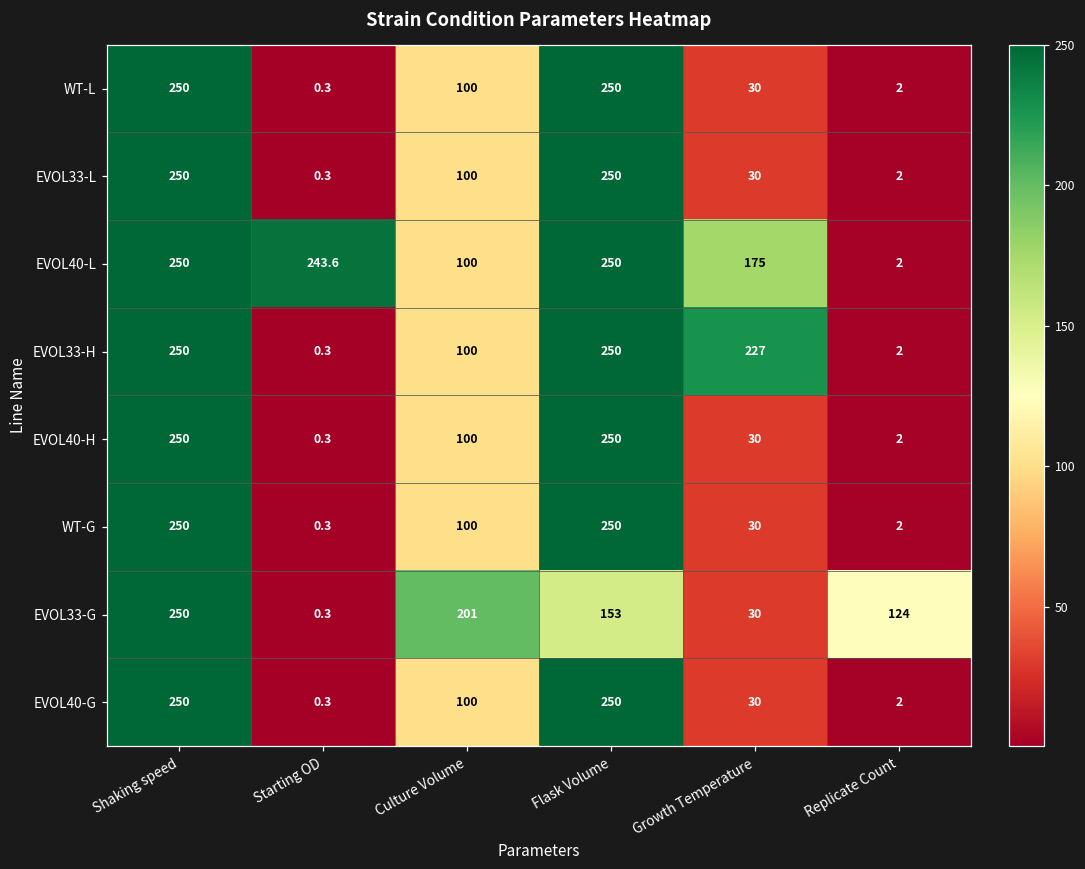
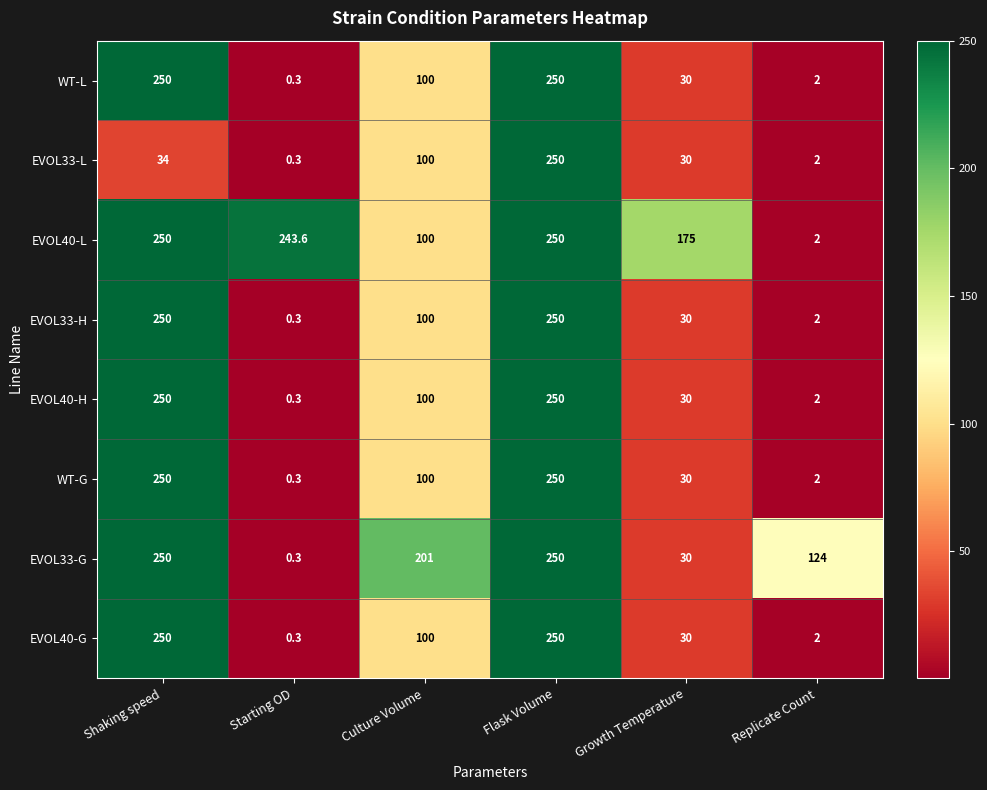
  {
    "WT-L": {
      "Shaking speed": 250,
      "Starting OD": 0.3,
      "Culture Volume": 100,
      "Flask Volume": 250,
      "Growth Temperature": 30,
      "Replicate Count": 2
    },
    "EVOL33-L": {
-     "Shaking speed": 250,
+     "Shaking speed": 34,
      "Starting OD": 0.3,
      "Culture Volume": 100,
      "Flask Volume": 250,
      "Growth Temperature": 30,
      "Replicate Count": 2
    },
    "EVOL40-L": {
      "Shaking speed": 250,
      "Starting OD": 243.6,
      "Culture Volume": 100,
      "Flask Volume": 250,
      "Growth Temperature": 175,
      "Replicate Count": 2
    },
    "EVOL33-H": {
      "Shaking speed": 250,
      "Starting OD": 0.3,
      "Culture Volume": 100,
      "Flask Volume": 250,
-     "Growth Temperature": 227,
+     "Growth Temperature": 30,
      "Replicate Count": 2
    },
    "EVOL40-H": {
      "Shaking speed": 250,
      "Starting OD": 0.3,
      "Culture Volume": 100,
      "Flask Volume": 250,
      "Growth Temperature": 30,
      "Replicate Count": 2
    },
    "WT-G": {
      "Shaking speed": 250,
      "Starting OD": 0.3,
      "Culture Volume": 100,
      "Flask Volume": 250,
      "Growth Temperature": 30,
      "Replicate Count": 2
    },
    "EVOL33-G": {
      "Shaking speed": 250,
      "Starting OD": 0.3,
      "Culture Volume": 201,
-     "Flask Volume": 153,
+     "Flask Volume": 250,
      "Growth Temperature": 30,
      "Replicate Count": 124
    },
    "EVOL40-G": {
      "Shaking speed": 250,
      "Starting OD": 0.3,
      "Culture Volume": 100,
      "Flask Volume": 250,
      "Growth Temperature": 30,
      "Replicate Count": 2
    }
  }
